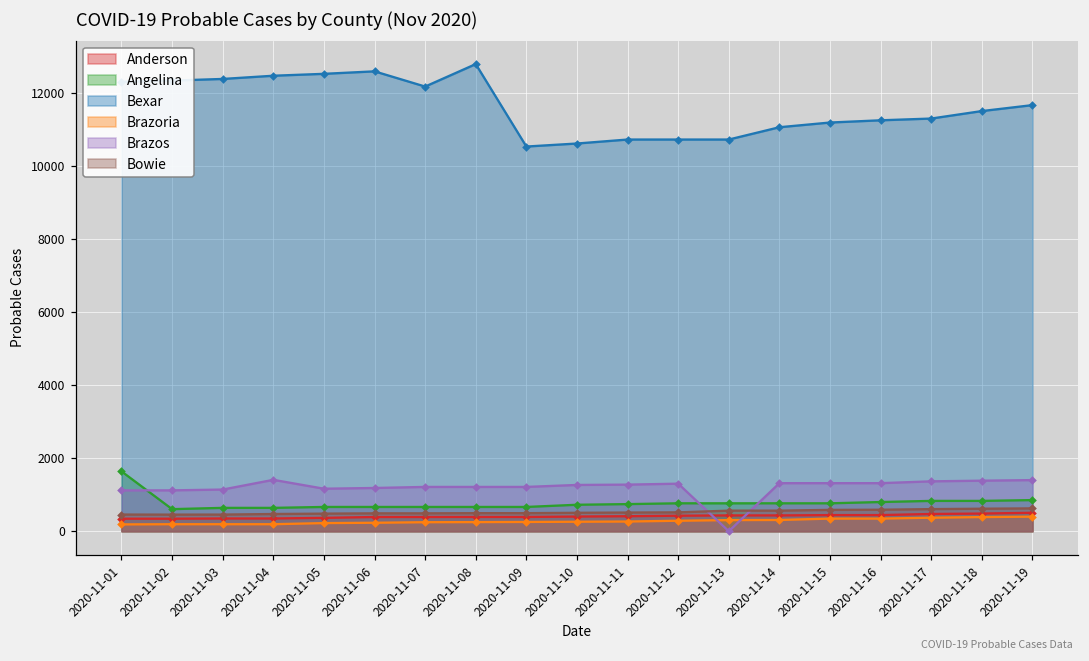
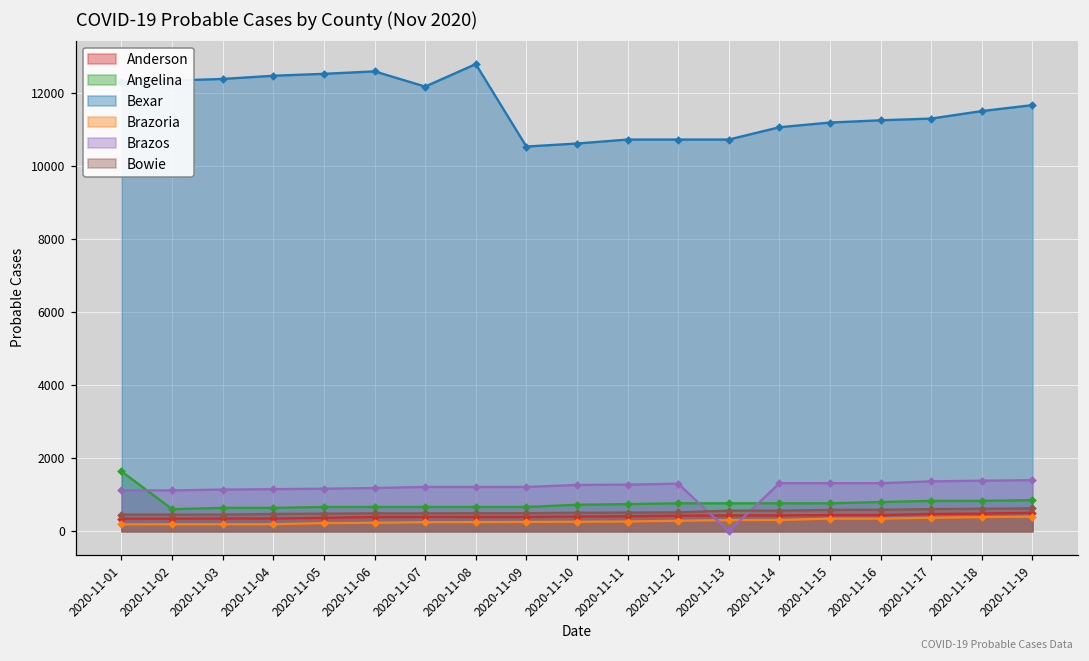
  {
    "Angelina": {
      "2020-11-01": 1600,
      "2020-11-02": 600,
      "2020-11-03": 600,
      "2020-11-04": 600,
      "2020-11-05": 700,
      "2020-11-06": 700,
      "2020-11-07": 700,
      "2020-11-08": 700,
      "2020-11-09": 700,
      "2020-11-10": 700,
      "2020-11-11": 700,
      "2020-11-12": 800,
      "2020-11-13": 800,
      "2020-11-14": 800,
      "2020-11-15": 800,
      "2020-11-16": 800,
      "2020-11-17": 800,
      "2020-11-18": 800,
      "2020-11-19": 900
    },
    "Bexar": {
      "2020-11-03": 12400,
      "2020-11-04": 12500,
      "2020-11-05": 12500,
      "2020-11-06": 12600,
      "2020-11-07": 12200,
      "2020-11-08": 12800,
      "2020-11-09": 10500,
      "2020-11-10": 10600,
      "2020-11-11": 10700,
      "2020-11-12": 10700,
      "2020-11-13": 10700,
      "2020-11-14": 11100,
      "2020-11-15": 11200,
      "2020-11-16": 11300,
      "2020-11-17": 11300,
      "2020-11-18": 11500,
      "2020-11-19": 11700
    },
    "Brazoria": {
      "2020-11-01": 200,
      "2020-11-02": 200,
      "2020-11-03": 200,
      "2020-11-04": 200,
      "2020-11-05": 200,
      "2020-11-06": 200,
      "2020-11-07": 200,
      "2020-11-08": 300,
      "2020-11-09": 300,
      "2020-11-10": 300,
      "2020-11-11": 300,
      "2020-11-12": 300,
      "2020-11-13": 300,
      "2020-11-14": 300,
      "2020-11-15": 300,
      "2020-11-16": 300,
      "2020-11-17": 400,
      "2020-11-18": 400,
      "2020-11-19": 400
    },
    "Brazos": {
      "2020-11-01": 1100,
      "2020-11-02": 1100,
      "2020-11-03": 1100,
-     "2020-11-04": 1400,
+     "2020-11-04": 1200,
      "2020-11-05": 1200,
      "2020-11-06": 1200,
      "2020-11-07": 1200,
      "2020-11-08": 1200,
      "2020-11-09": 1200,
      "2020-11-10": 1300,
      "2020-11-11": 1300,
      "2020-11-12": 1300,
      "2020-11-13": 0,
      "2020-11-14": 1300,
      "2020-11-15": 1300,
      "2020-11-16": 1300,
      "2020-11-17": 1400,
      "2020-11-18": 1400,
      "2020-11-19": 1400
    }
  }
